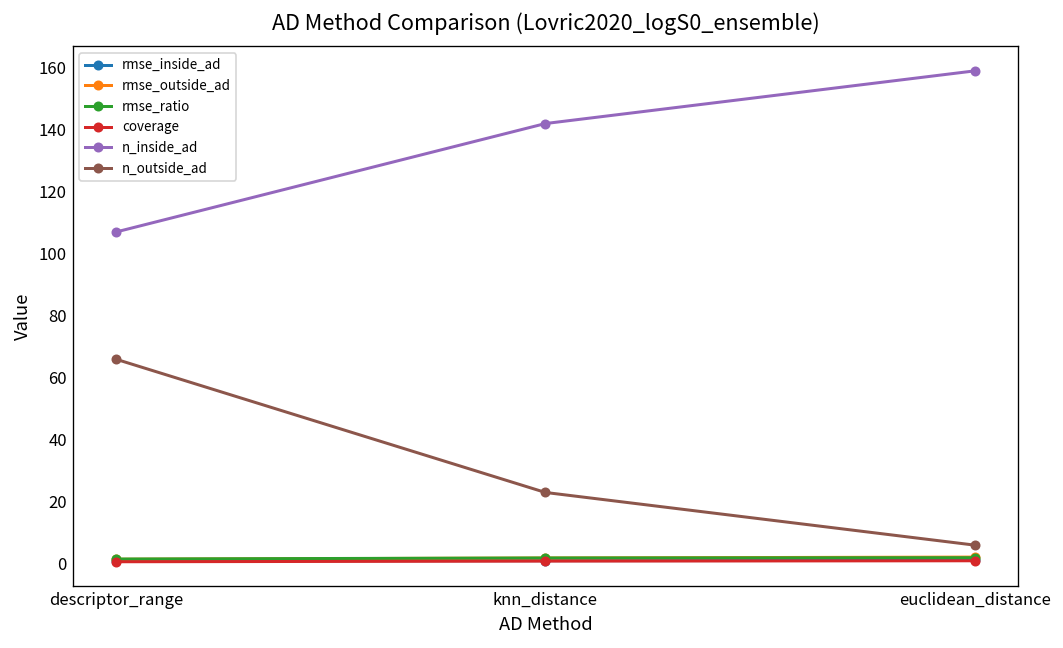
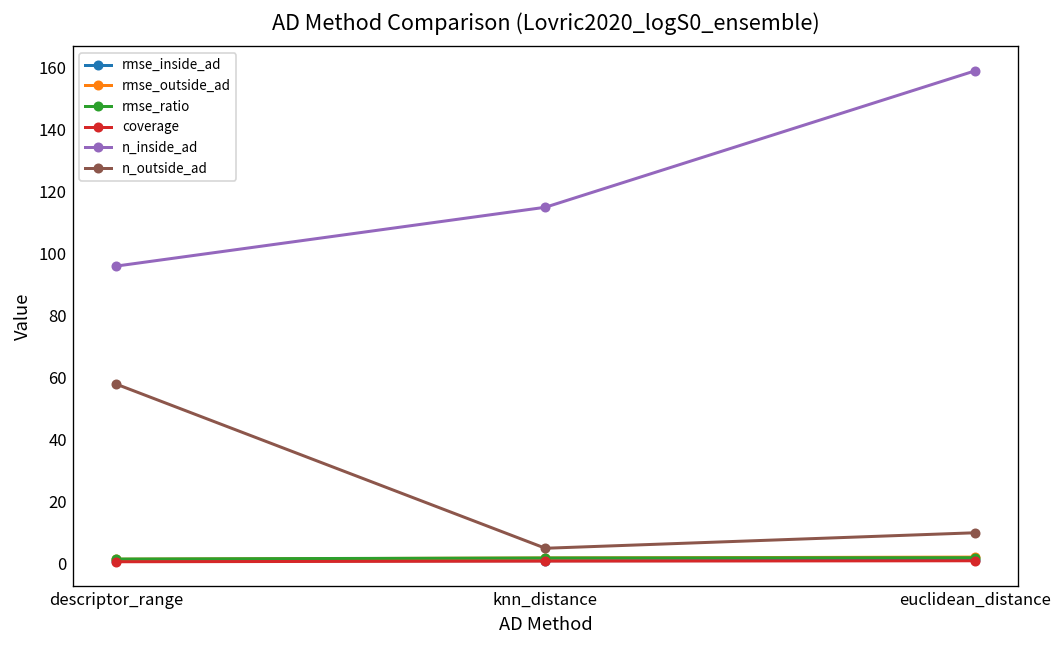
  {
    "n_inside_ad": {
-     "descriptor_range": 107,
-     "knn_distance": 142,
+     "descriptor_range": 96,
+     "knn_distance": 115,
      "euclidean_distance": 159
    },
    "n_outside_ad": {
-     "descriptor_range": 66,
-     "knn_distance": 23,
-     "euclidean_distance": 6
+     "descriptor_range": 58,
+     "knn_distance": 5,
+     "euclidean_distance": 10
    }
  }
